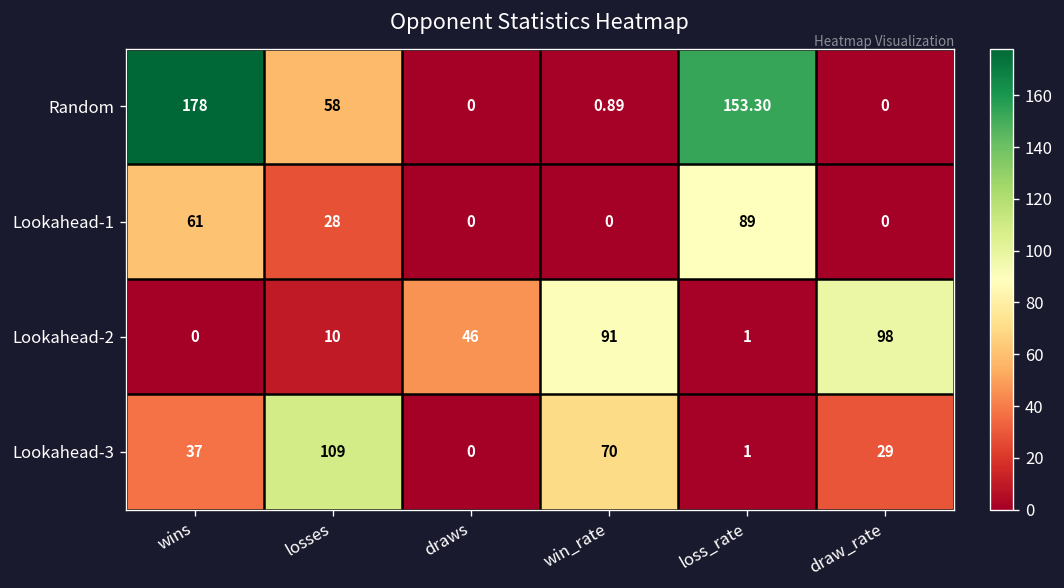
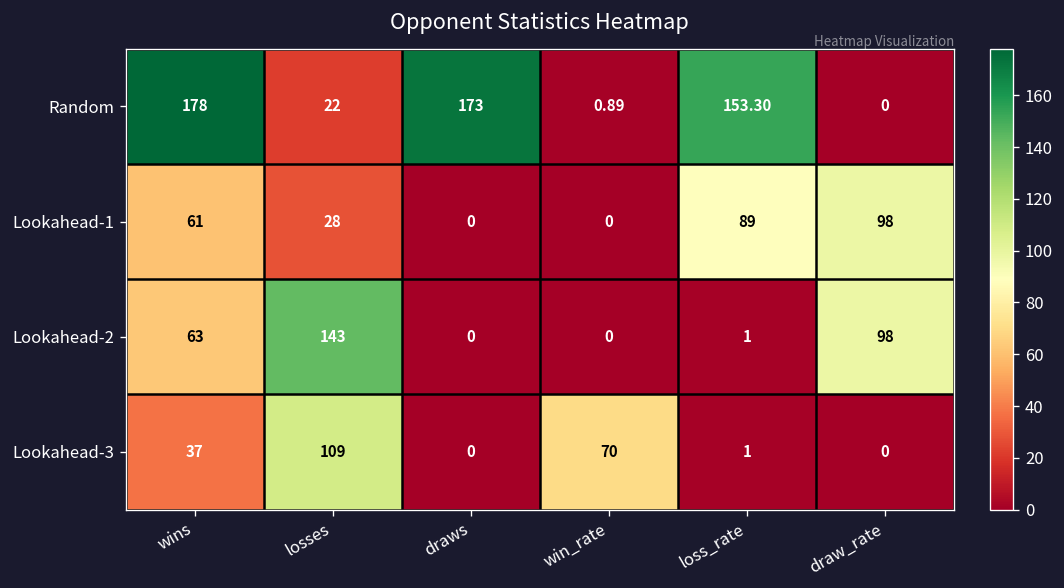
  {
    "Random": {
      "wins": 178,
-     "losses": 58,
-     "draws": 0,
+     "losses": 22,
+     "draws": 173,
      "win_rate": 0.89,
      "loss_rate": 153.30,
      "draw_rate": 0
    },
    "Lookahead-1": {
      "wins": 61,
      "losses": 28,
      "draws": 0,
      "win_rate": 0,
      "loss_rate": 89,
-     "draw_rate": 0
+     "draw_rate": 98
    },
    "Lookahead-2": {
-     "wins": 0,
-     "losses": 10,
-     "draws": 46,
-     "win_rate": 91,
+     "wins": 63,
+     "losses": 143,
+     "draws": 0,
+     "win_rate": 0,
      "loss_rate": 1,
      "draw_rate": 98
    },
    "Lookahead-3": {
      "wins": 37,
      "losses": 109,
      "draws": 0,
      "win_rate": 70,
      "loss_rate": 1,
-     "draw_rate": 29
+     "draw_rate": 0
    }
  }
